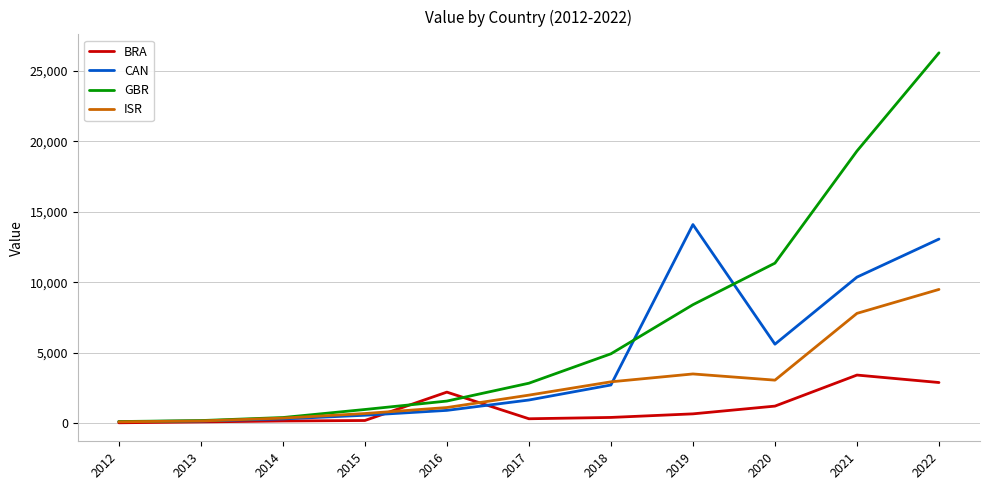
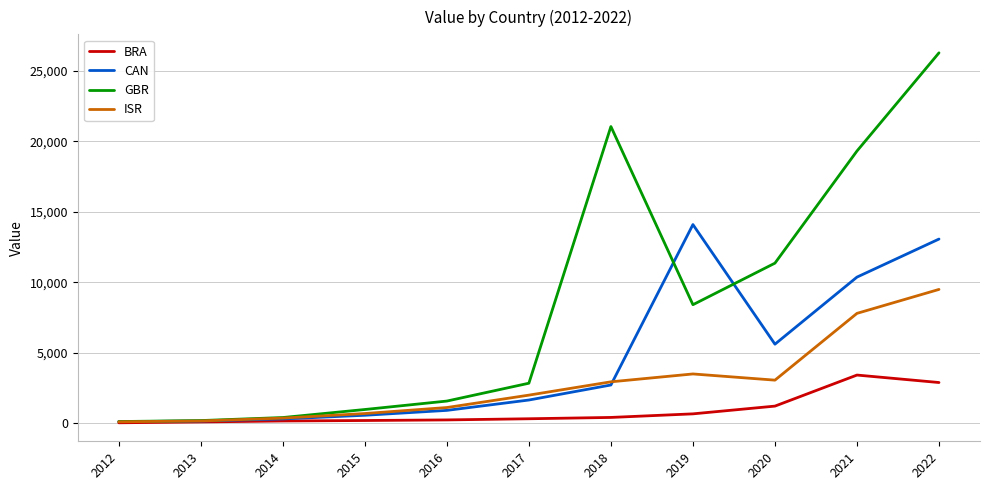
  {
    "BRA": {
      "2015": "200",
-     "2016": "2,200",
+     "2016": "200",
      "2017": "300",
      "2018": "400",
      "2019": "700",
      "2020": "1,200",
      "2021": "3,400",
      "2022": "2,900"
    },
    "CAN": {
      "2016": "900",
      "2017": "1,600",
      "2018": "2,700",
      "2019": "14,100",
      "2020": "5,600",
      "2021": "10,400",
      "2022": "13,100"
    },
    "GBR": {
      "2015": "1,000",
      "2016": "1,600",
      "2017": "2,800",
-     "2018": "4,900",
+     "2018": "21,100",
      "2019": "8,400",
      "2020": "11,400",
      "2021": "19,300",
      "2022": "26,300"
    },
    "ISR": {
      "2016": "1,100",
      "2017": "2,000",
      "2018": "2,900",
      "2019": "3,500",
      "2020": "3,100",
      "2021": "7,800",
      "2022": "9,500"
    }
  }
